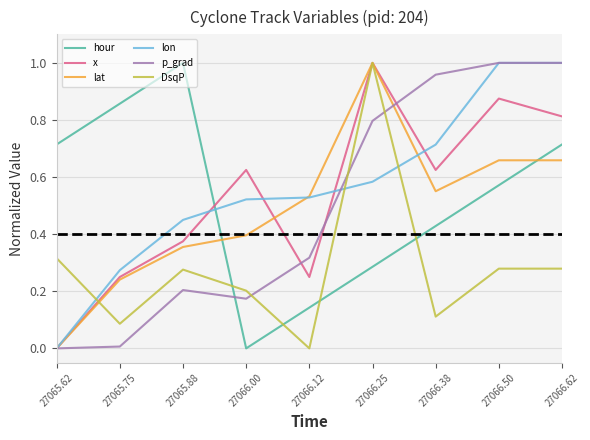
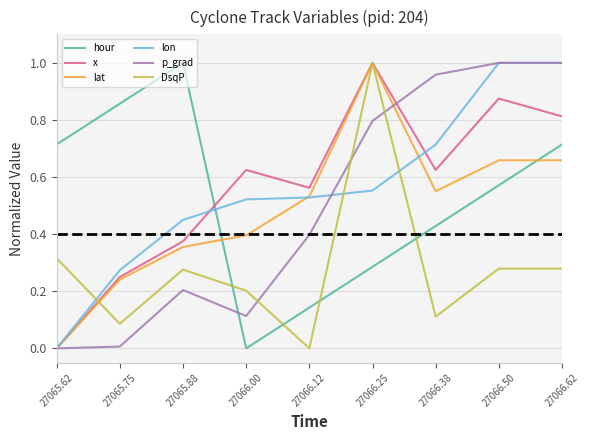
  {
    "hour": {
      "27065.62": 0.71,
      "27065.75": 0.86,
      "27066.00": 0.00,
      "27066.12": 0.14,
      "27066.25": 0.29,
      "27066.38": 0.43,
      "27066.50": 0.57,
      "27066.62": 0.71
    },
    "x": {
      "27065.75": 0.25,
      "27065.88": 0.38,
      "27066.00": 0.63,
-     "27066.12": 0.25,
+     "27066.12": 0.56,
      "27066.38": 0.63,
      "27066.50": 0.88,
      "27066.62": 0.81
    },
    "lon": {
      "27065.75": 0.27,
      "27065.88": 0.45,
      "27066.00": 0.52,
-     "27066.25": 0.58,
+     "27066.25": 0.55,
      "27066.38": 0.71
    },
    "p_grad": {
      "27065.75": 0.01,
      "27065.88": 0.20,
-     "27066.00": 0.17,
-     "27066.12": 0.32,
+     "27066.00": 0.11,
+     "27066.12": 0.40,
      "27066.25": 0.80,
      "27066.38": 0.96
    }
  }
